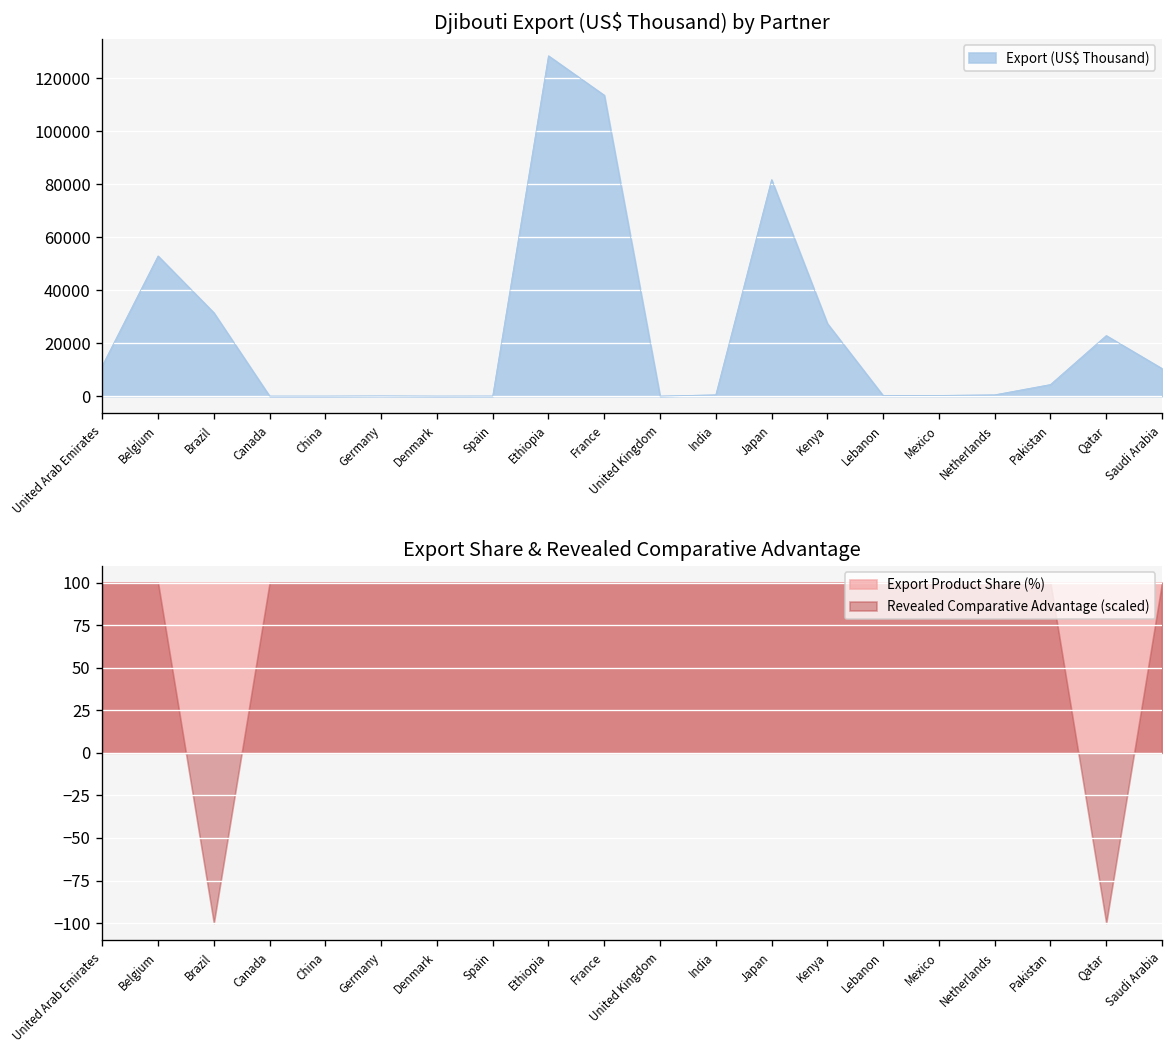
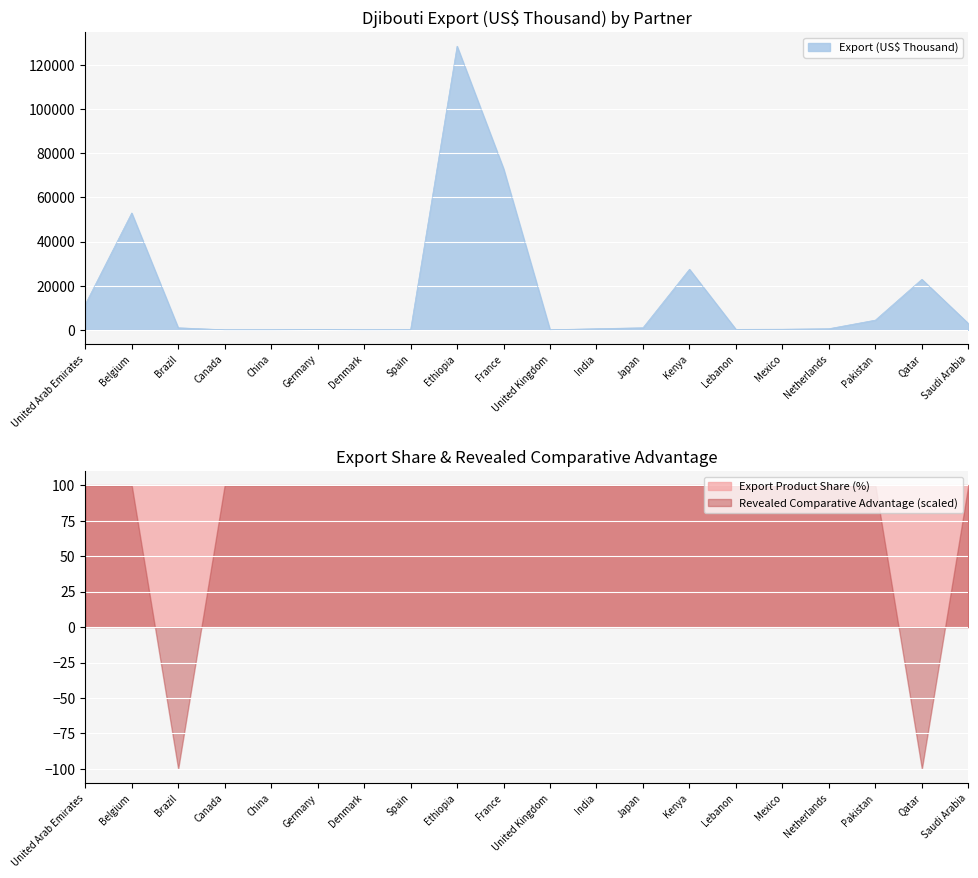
  {
    "Djibouti Export (US$ Thousand) by Partner": {
      "United Arab Emirates": 11000,
      "Belgium": 53000,
-     "Brazil": 32000,
+     "Brazil": 1000,
      "Canada": 0,
      "China": 0,
      "Germany": 0,
      "Denmark": 0,
      "Spain": 0,
      "Ethiopia": 129000,
-     "France": 114000,
+     "France": 73000,
      "United Kingdom": 0,
      "India": 0,
-     "Japan": 82000,
+     "Japan": 1000,
      "Kenya": 27000,
      "Lebanon": 0,
      "Mexico": 0,
      "Netherlands": 0,
      "Pakistan": 4000,
      "Qatar": 23000,
-     "Saudi Arabia": 10000
+     "Saudi Arabia": 3000
    },
    "Export Share & Revealed Comparative Advantage": {
      "Export Product Share (%)": {
        "Brazil": 100
      }
    }
  }
